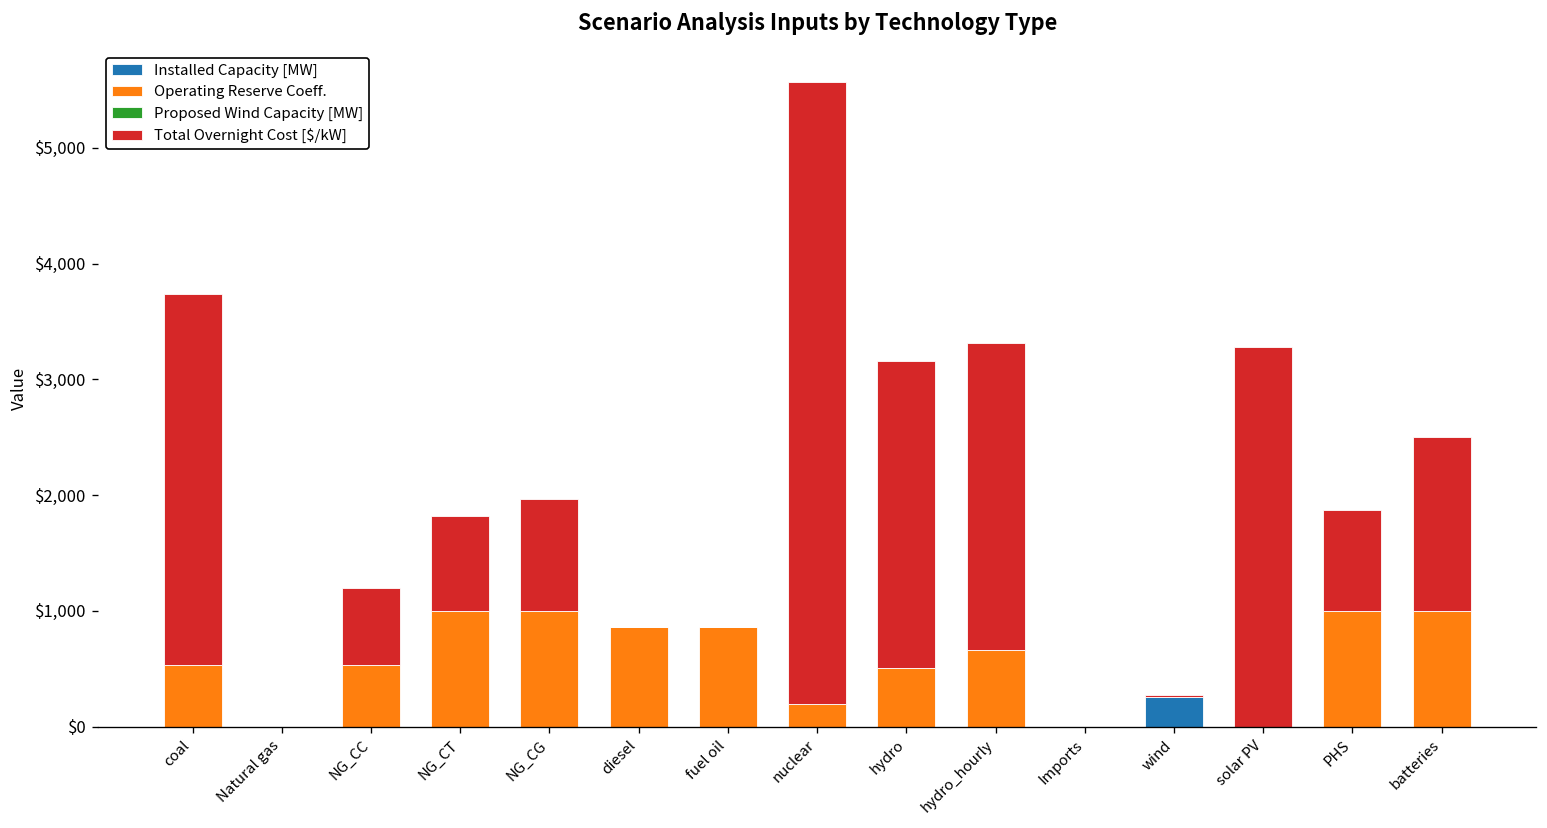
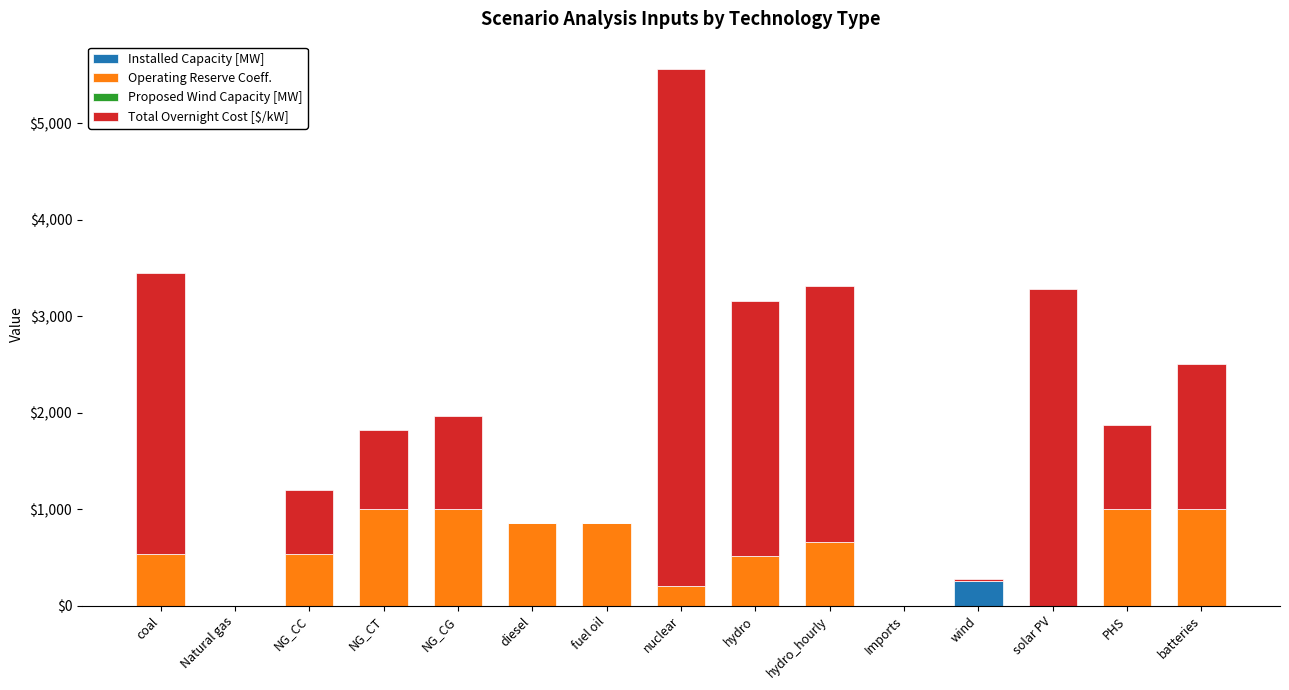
  {
    "Installed Capacity [MW]": {
      "coal": "$0",
      "Natural gas": "$0",
      "NG_CC": "$0",
      "NG_CT": "$0",
      "NG_CG": "$0",
      "diesel": "$0",
      "fuel oil": "$0",
      "nuclear": "$0",
      "hydro": "$0",
      "hydro_hourly": "$0",
      "Imports": "$0",
      "wind": "$300",
      "solar PV": "$0",
      "PHS": "$0",
      "batteries": "$0"
    },
    "Proposed Wind Capacity [MW]": {
      "coal": "$0",
      "Natural gas": "$0",
      "NG_CC": "$0",
      "NG_CT": "$0",
      "NG_CG": "$0",
      "diesel": "$0",
      "fuel oil": "$0",
      "nuclear": "$0",
      "hydro": "$0",
      "hydro_hourly": "$0",
      "Imports": "$0",
      "wind": "$0",
      "solar PV": "$0",
      "PHS": "$0",
      "batteries": "$0"
    },
    "Total Overnight Cost [$/kW]": {
-     "coal": "$3,200",
+     "coal": "$2,900",
      "Natural gas": "$0",
      "NG_CC": "$700",
      "NG_CT": "$800",
      "NG_CG": "$1,000",
      "diesel": "$0",
      "fuel oil": "$0",
      "nuclear": "$5,400",
      "hydro": "$2,700",
      "hydro_hourly": "$2,700",
      "Imports": "$0",
      "solar PV": "$3,300",
      "PHS": "$900",
      "batteries": "$1,500"
    }
  }
